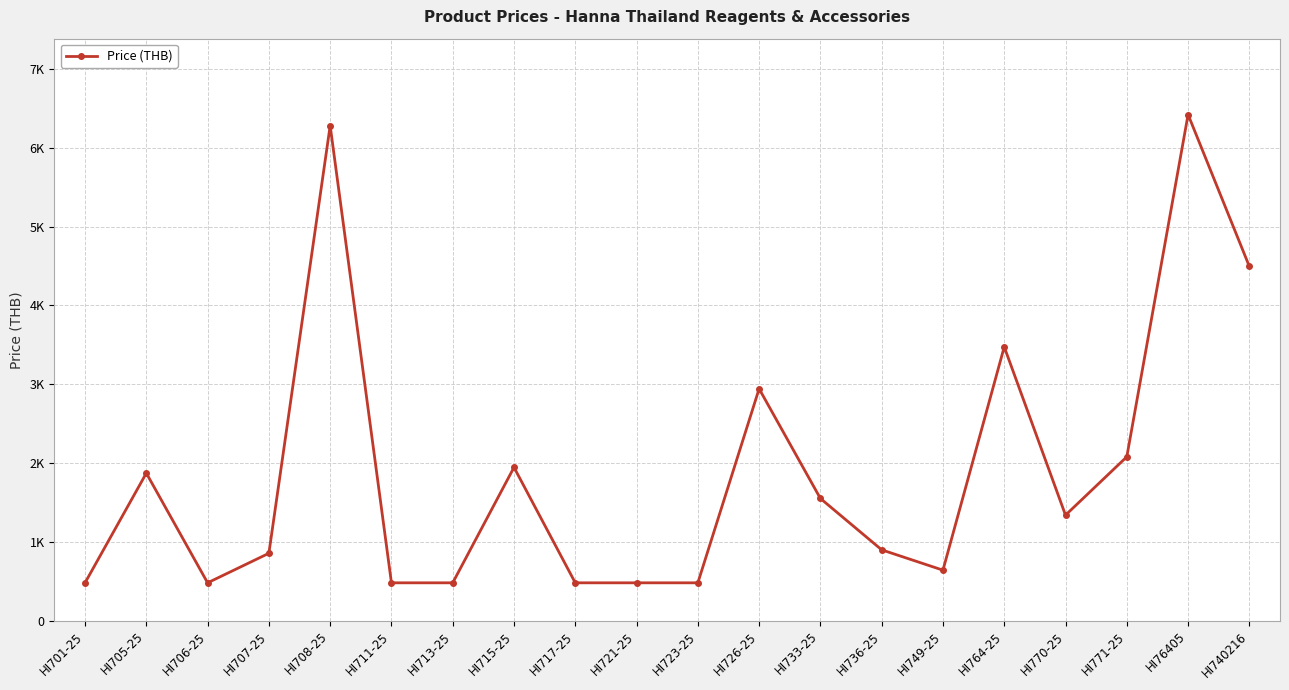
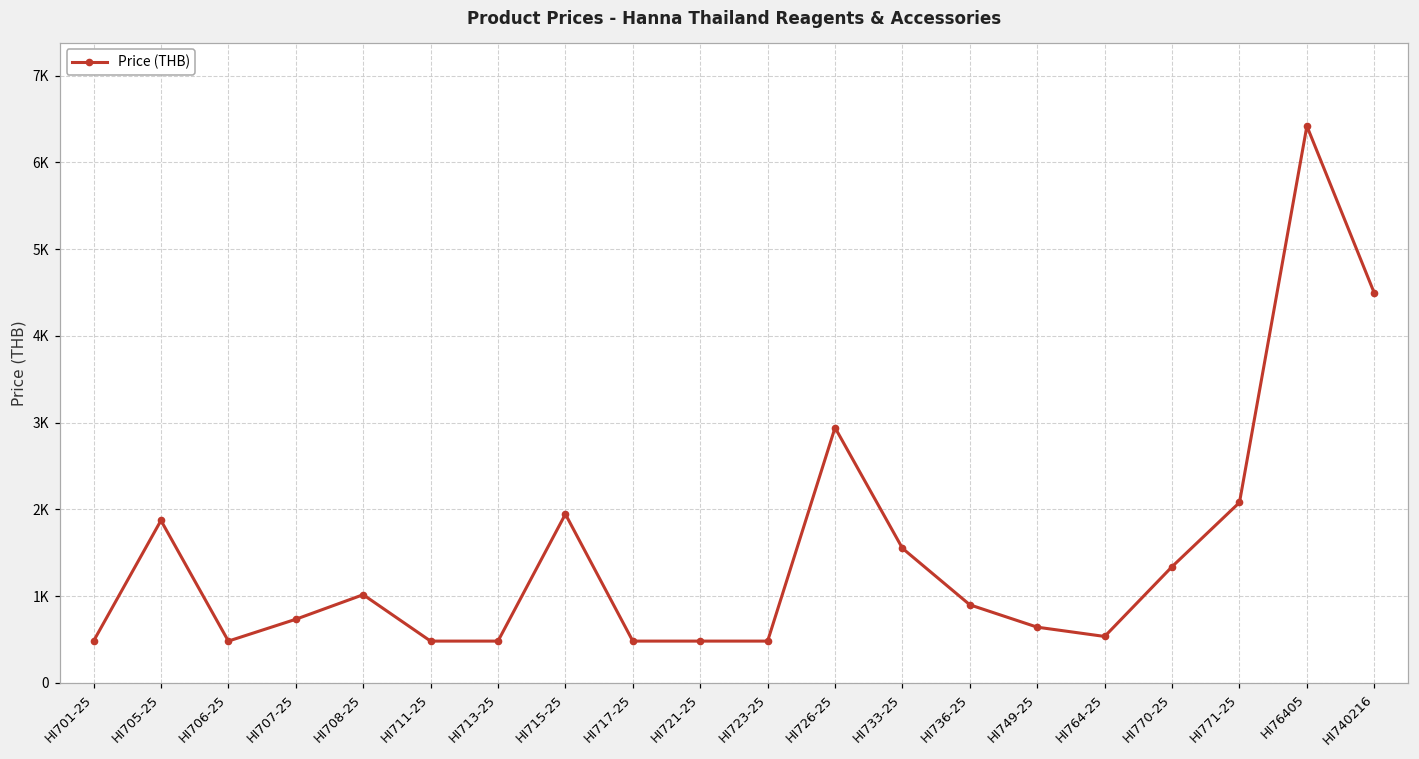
  {
    "HI701-25": 500,
    "HI705-25": 1900,
    "HI706-25": 500,
-   "HI707-25": 900,
-   "HI708-25": 6300,
+   "HI707-25": 700,
+   "HI708-25": 1000,
    "HI711-25": 500,
    "HI713-25": 500,
    "HI715-25": 1900,
    "HI717-25": 500,
    "HI721-25": 500,
    "HI723-25": 500,
    "HI726-25": 2900,
    "HI733-25": 1600,
    "HI736-25": 900,
    "HI749-25": 600,
-   "HI764-25": 3500,
+   "HI764-25": 500,
    "HI770-25": 1300,
    "HI771-25": 2100,
    "HI76405": 6400,
    "HI740216": 4500
  }
